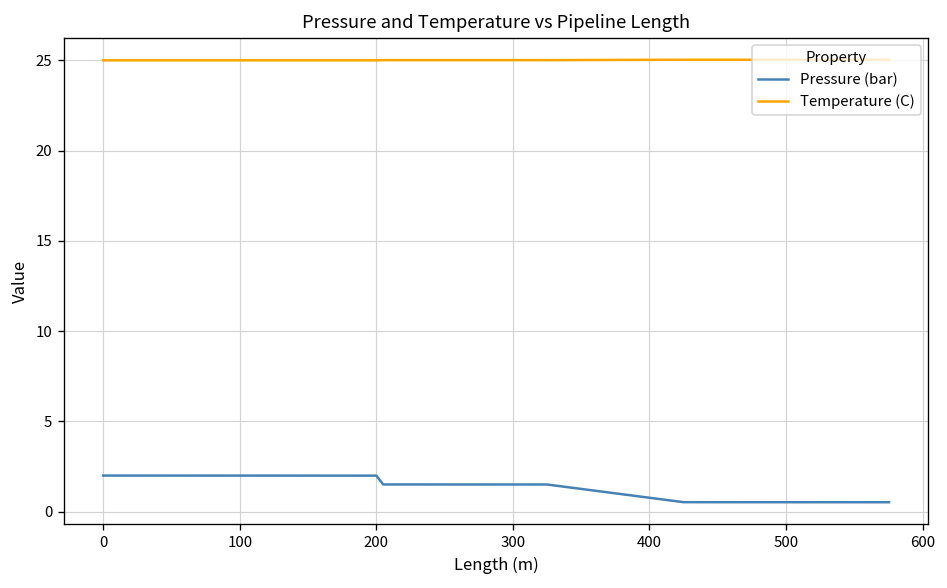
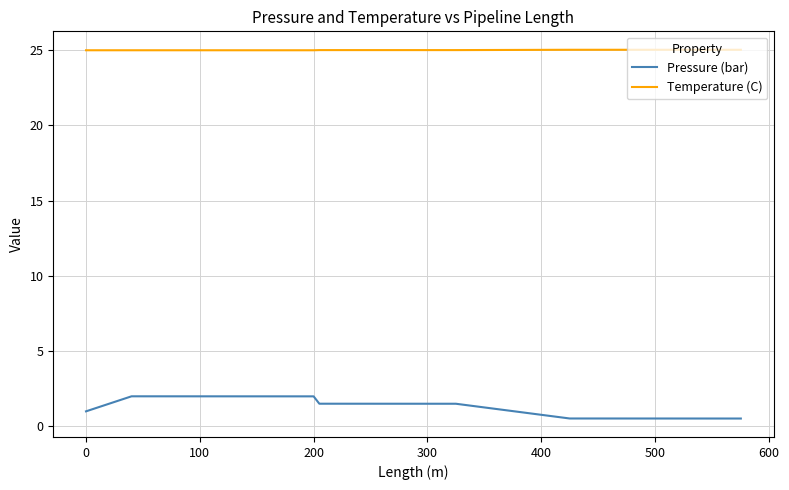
  {
    "Pressure (bar)": {
-     "0": 2,
+     "0": 1,
      "200": 2
    },
    "Temperature (C)": {
      "0": 25,
      "200": 25
    }
  }
